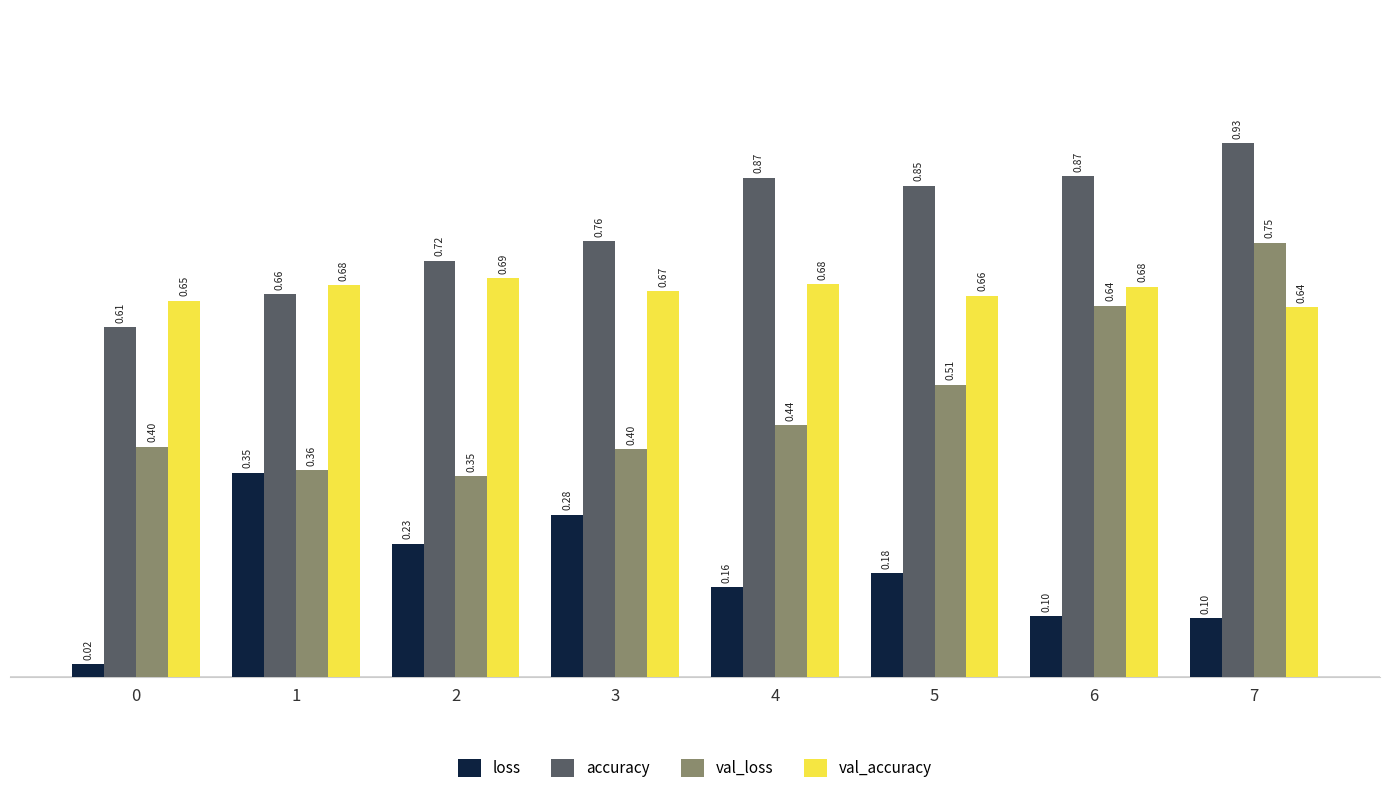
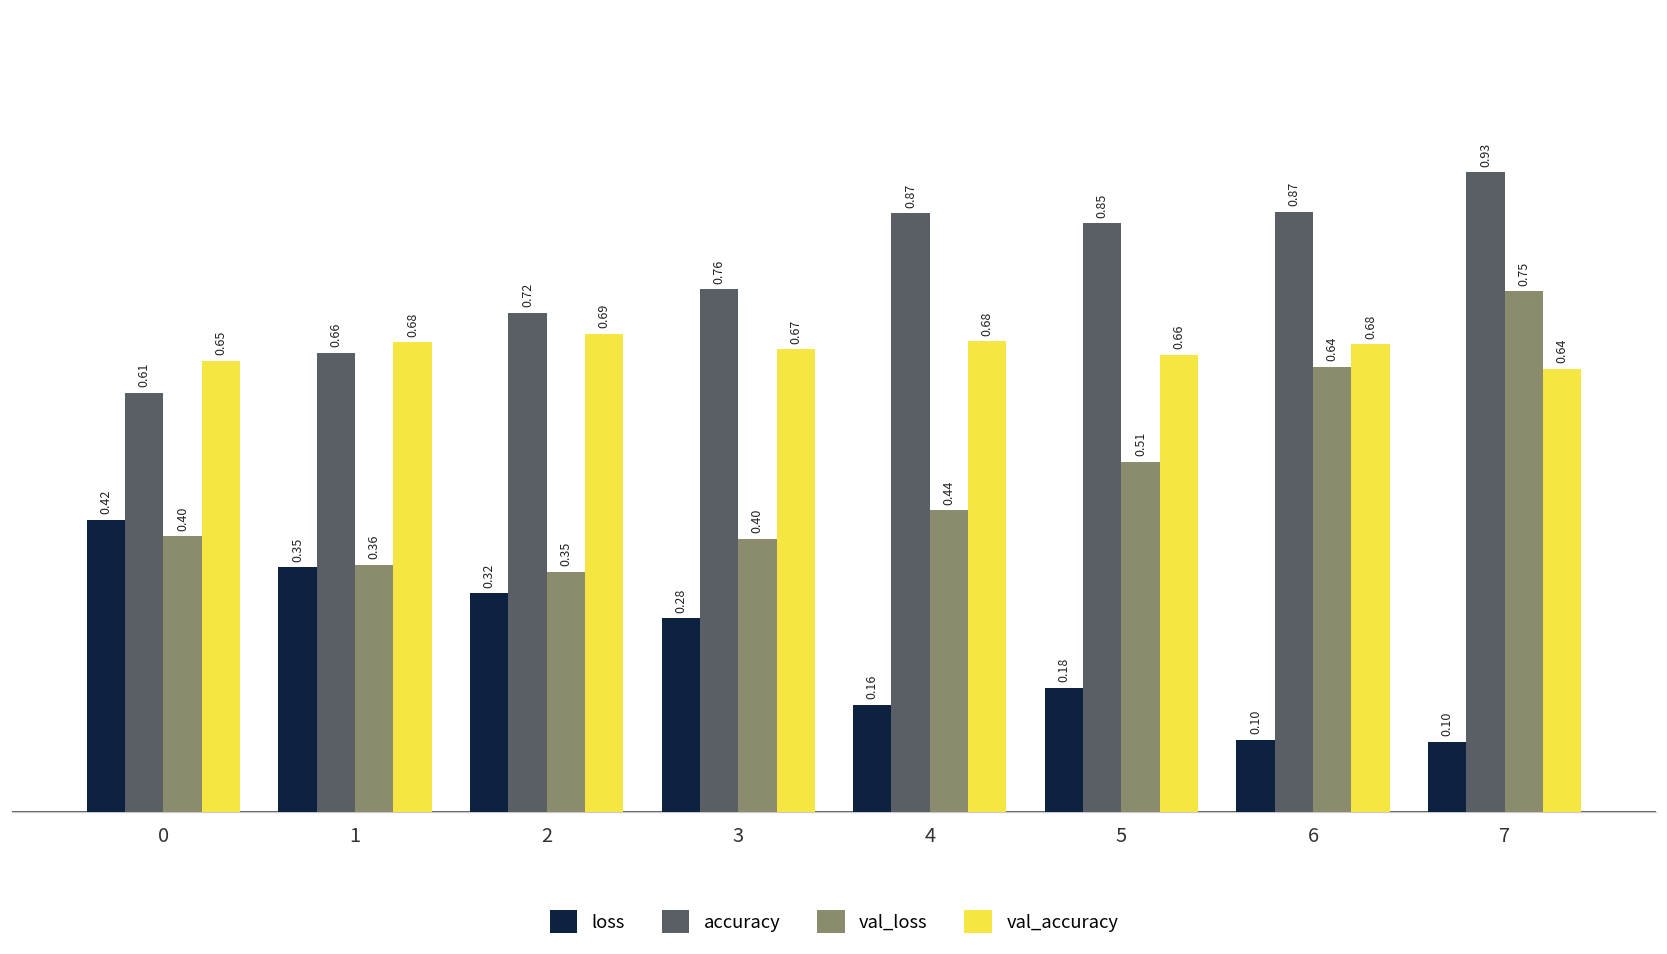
  {
    "loss": {
-     "0": 0.02,
+     "0": 0.42,
      "1": 0.35,
-     "2": 0.23,
+     "2": 0.32,
      "3": 0.28,
      "4": 0.16,
      "5": 0.18,
      "6": 0.10,
      "7": 0.10
    },
    "accuracy": {
      "0": 0.61,
      "1": 0.66,
      "2": 0.72,
      "3": 0.76,
      "4": 0.87,
      "5": 0.85,
      "6": 0.87,
      "7": 0.93
    },
    "val_loss": {
      "0": 0.40,
      "1": 0.36,
      "2": 0.35,
      "3": 0.40,
      "4": 0.44,
      "5": 0.51,
      "6": 0.64,
      "7": 0.75
    },
    "val_accuracy": {
      "0": 0.65,
      "1": 0.68,
      "2": 0.69,
      "3": 0.67,
      "4": 0.68,
      "5": 0.66,
      "6": 0.68,
      "7": 0.64
    }
  }
